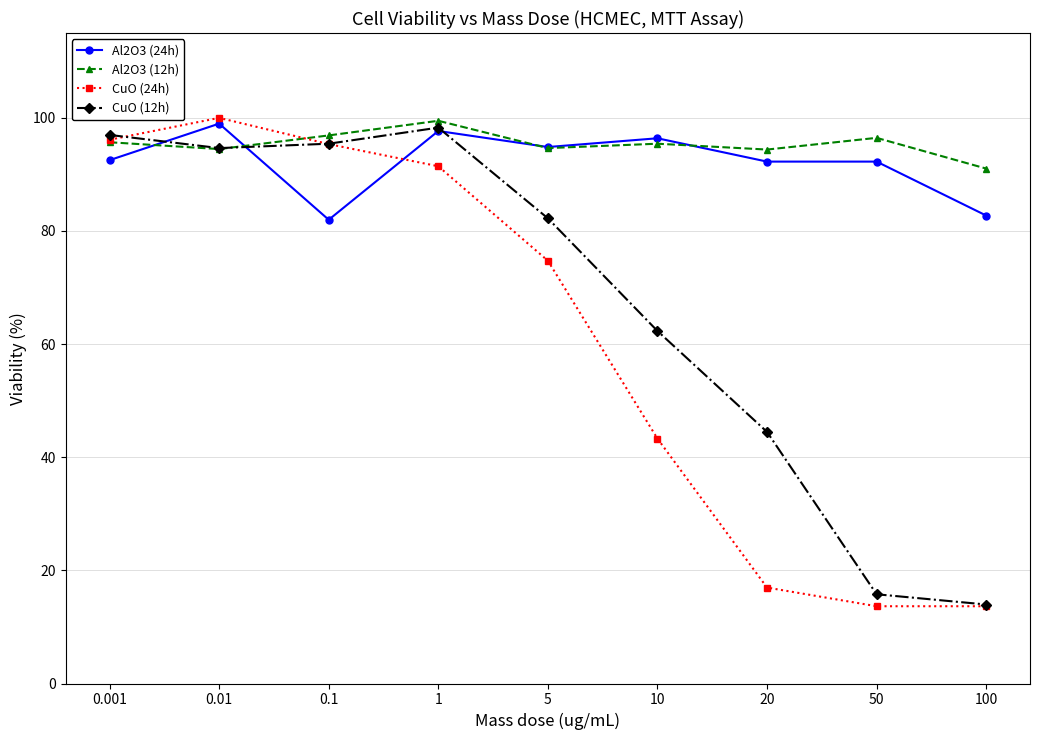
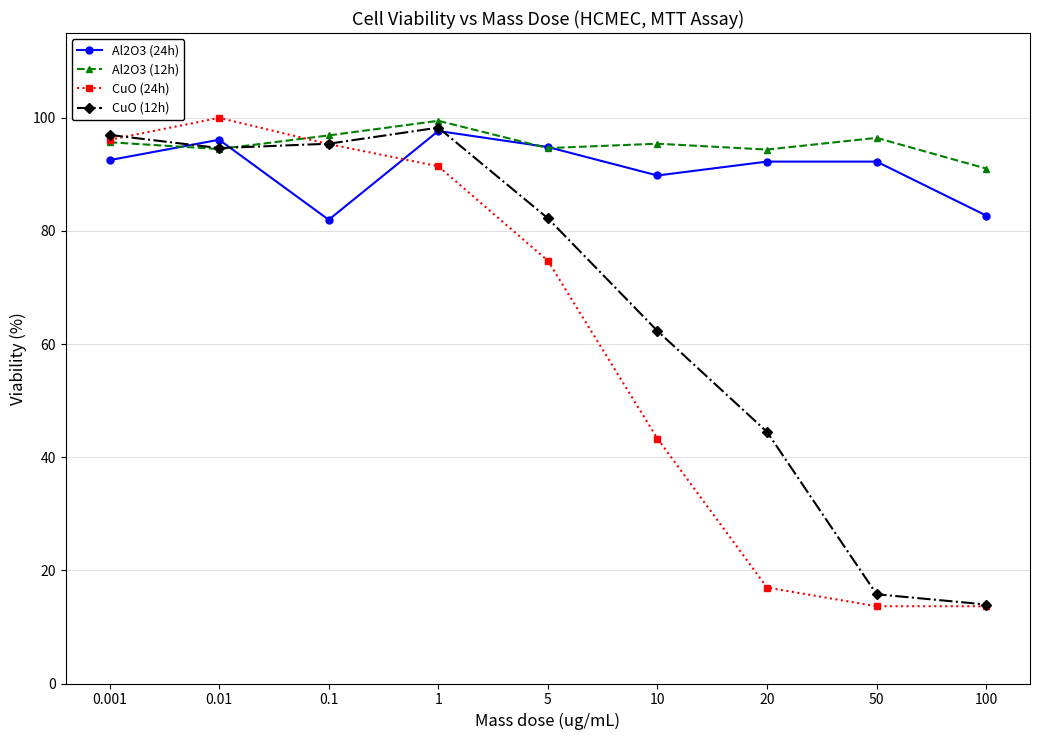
  {
    "Al2O3 (24h)": {
      "0.001": 93,
-     "0.01": 99,
+     "0.01": 96,
      "0.1": 82,
      "1": 98,
-     "10": 96,
+     "10": 90,
      "20": 92,
      "50": 92,
      "100": 83
    },
    "Al2O3 (12h)": {
      "0.1": 97,
      "1": 99,
      "10": 95,
      "20": 94,
      "50": 96,
      "100": 91
    },
    "CuO (24h)": {
      "0.01": 100,
      "1": 91,
      "5": 75,
      "10": 43,
      "20": 17,
      "50": 14
    },
    "CuO (12h)": {
      "0.001": 97,
      "1": 98,
      "5": 82,
      "10": 62,
      "20": 44,
      "50": 16
    }
  }
